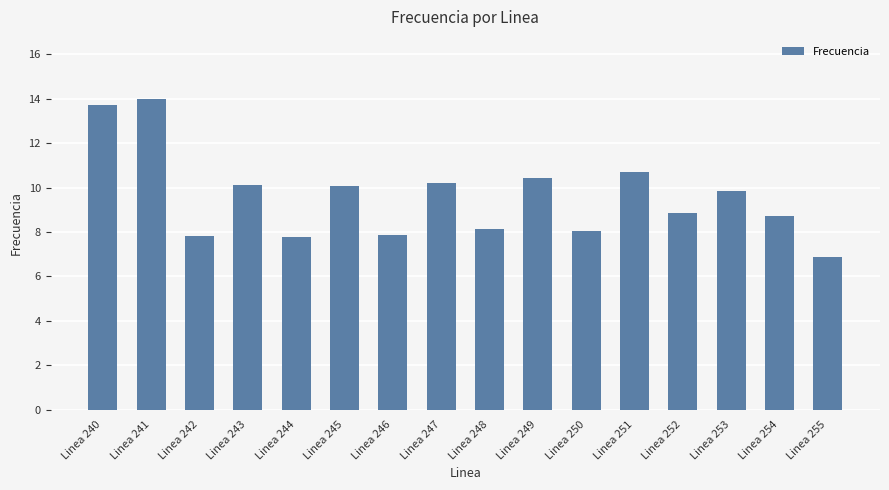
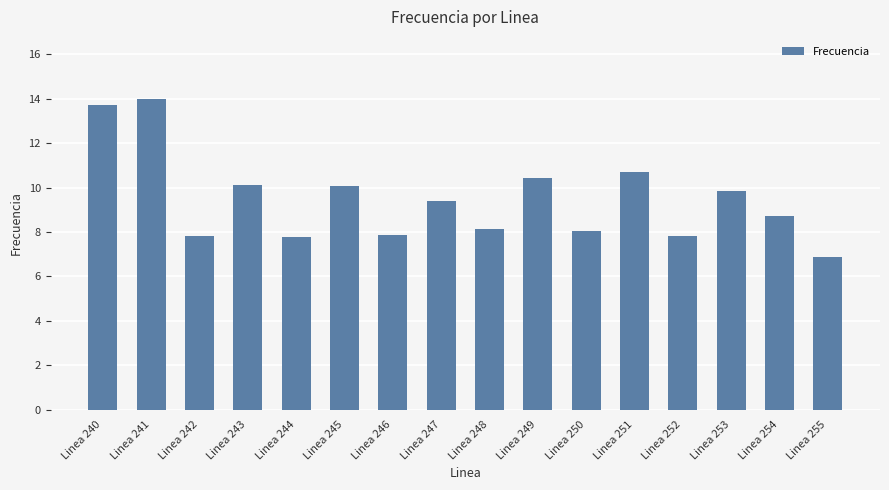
  {
    "Linea 240": 13.7,
    "Linea 241": 14.0,
    "Linea 242": 7.8,
    "Linea 243": 10.1,
    "Linea 244": 7.8,
    "Linea 245": 10.1,
    "Linea 246": 7.9,
-   "Linea 247": 10.2,
+   "Linea 247": 9.4,
    "Linea 248": 8.1,
    "Linea 249": 10.4,
    "Linea 250": 8.1,
    "Linea 251": 10.7,
-   "Linea 252": 8.8,
+   "Linea 252": 7.8,
    "Linea 253": 9.8,
    "Linea 254": 8.7,
    "Linea 255": 6.9
  }
